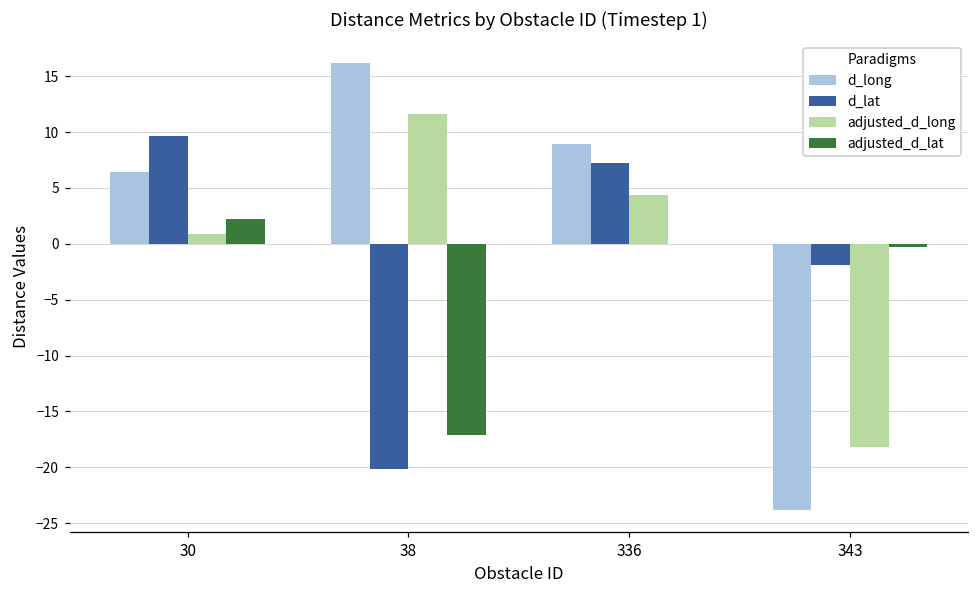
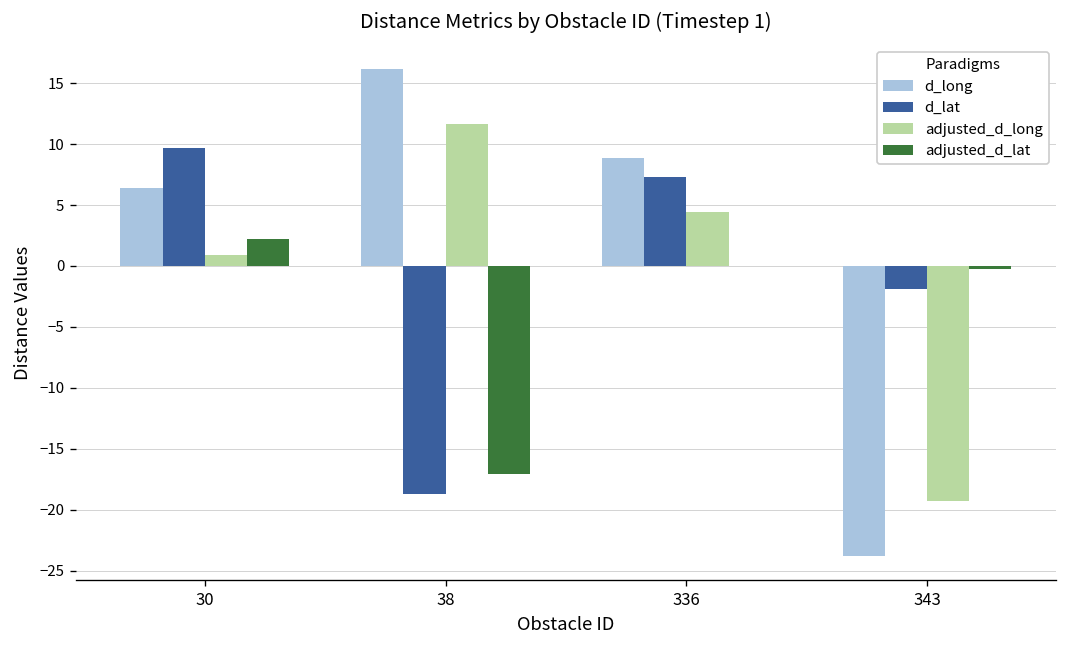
  {
    "d_long": {
      "30": 6.4,
      "38": 16.2,
      "336": 8.9,
      "343": -23.8
    },
    "d_lat": {
      "30": 9.7,
-     "38": -20.1,
+     "38": -18.7,
      "336": 7.3,
      "343": -1.9
    },
    "adjusted_d_long": {
      "30": 0.9,
      "38": 11.7,
      "336": 4.4,
-     "343": -18.2
+     "343": -19.3
    },
    "adjusted_d_lat": {
      "30": 2.2,
      "38": -17.1,
      "336": 0.0,
      "343": -0.3
    }
  }
